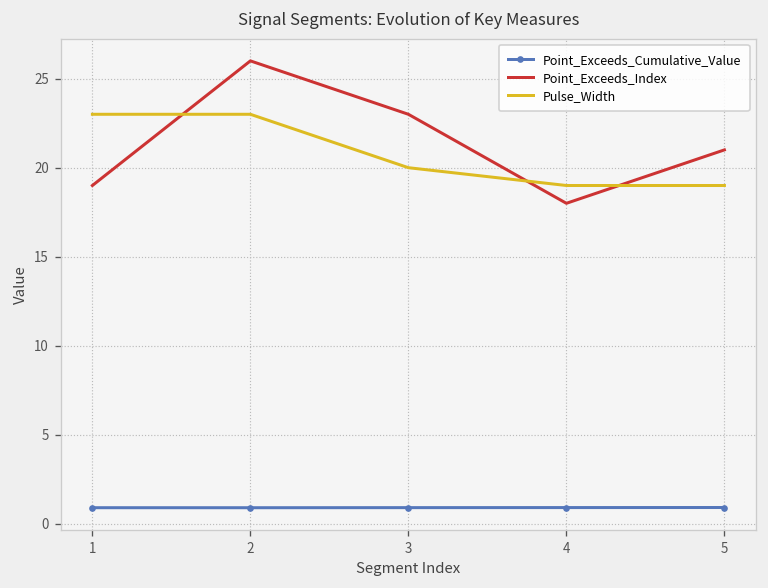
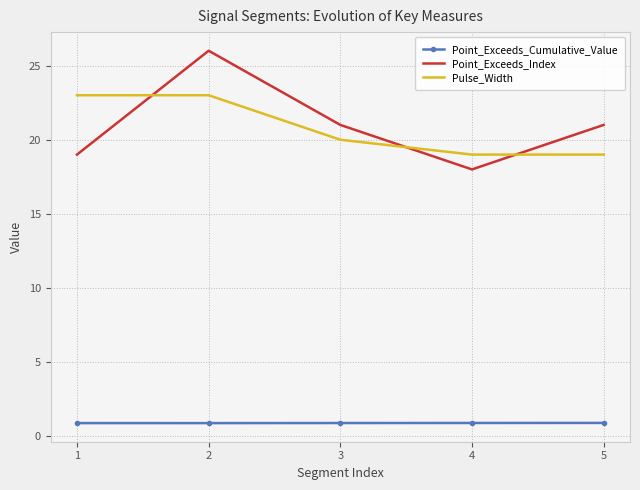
  {
    "Point_Exceeds_Cumulative_Value": {
      "1": 1,
      "2": 1,
      "3": 1,
      "4": 1,
      "5": 1
    },
    "Point_Exceeds_Index": {
      "1": 19,
      "2": 26,
-     "3": 23,
+     "3": 21,
      "4": 18,
      "5": 21
    },
    "Pulse_Width": {
      "1": 23,
      "2": 23,
      "3": 20,
      "4": 19,
      "5": 19
    }
  }
